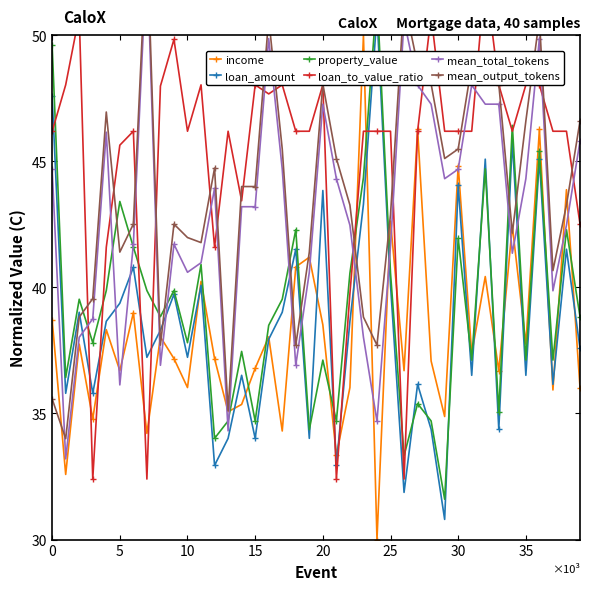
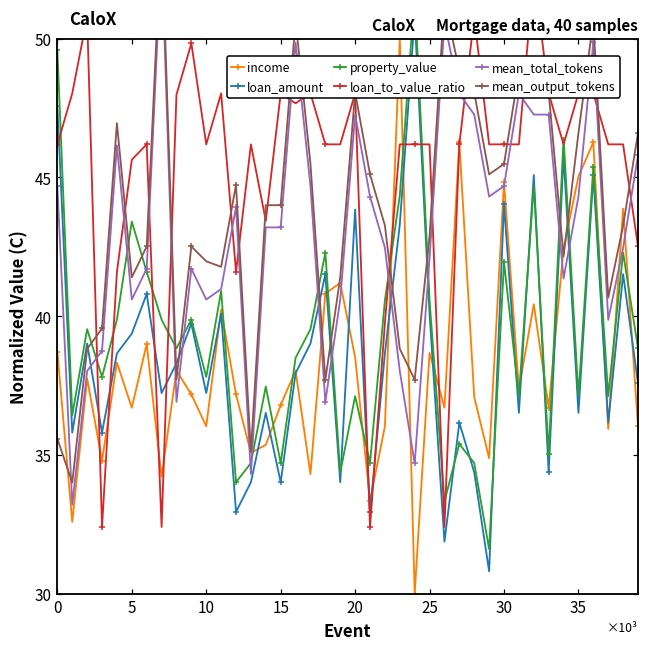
  {
    "income": {
      "0": 38.7,
      "5": 36.7,
      "10": 36.0,
      "15": 36.8,
      "20": 38.5,
-     "25": 42.6,
+     "25": 38.7,
      "30": 44.8,
-     "35": 37.8
+     "35": 45.0
    },
    "loan_amount": {
      "0": 47.6,
      "5": 39.4,
      "10": 37.2,
      "15": 34.0,
      "20": 43.8,
      "25": 40.1,
      "30": 44.1,
      "35": 36.5
    },
    "property_value": {
      "0": 49.6,
      "5": 43.4,
      "10": 37.8,
      "15": 34.7,
      "20": 37.1,
      "25": 40.6,
      "30": 41.9,
      "35": 37.1
    },
    "loan_to_value_ratio": {
      "0": 46.2,
      "5": 45.6,
      "10": 46.2,
      "25": 46.2,
      "30": 46.2
    },
    "mean_total_tokens": {
      "0": 44.7,
-     "5": 36.1,
+     "5": 40.6,
      "10": 40.6,
      "15": 43.2,
      "20": 47.3,
-     "25": 41.6,
+     "25": 42.1,
      "30": 44.7,
      "35": 44.3
    },
    "mean_output_tokens": {
      "0": 35.6,
      "5": 41.4,
      "10": 42.0,
      "15": 44.0,
      "25": 42.9,
      "30": 45.5,
      "35": 46.6
    }
  }
